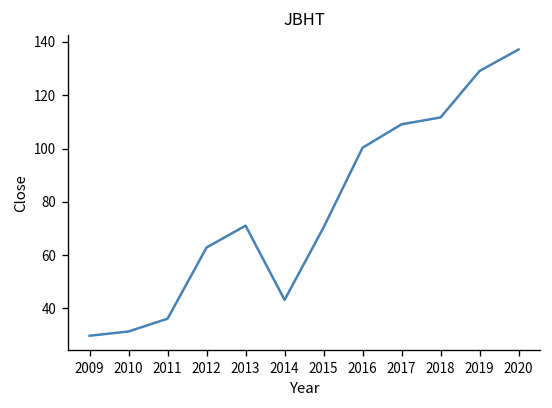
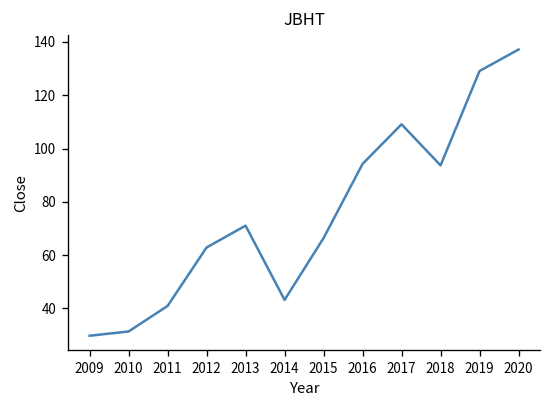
  {
    "2009": 30,
    "2010": 31,
-   "2011": 36,
+   "2011": 41,
    "2012": 63,
    "2013": 71,
    "2014": 43,
-   "2015": 70,
-   "2016": 100,
+   "2015": 66,
+   "2016": 94,
    "2017": 109,
-   "2018": 112,
+   "2018": 94,
    "2019": 129,
    "2020": 137
  }
